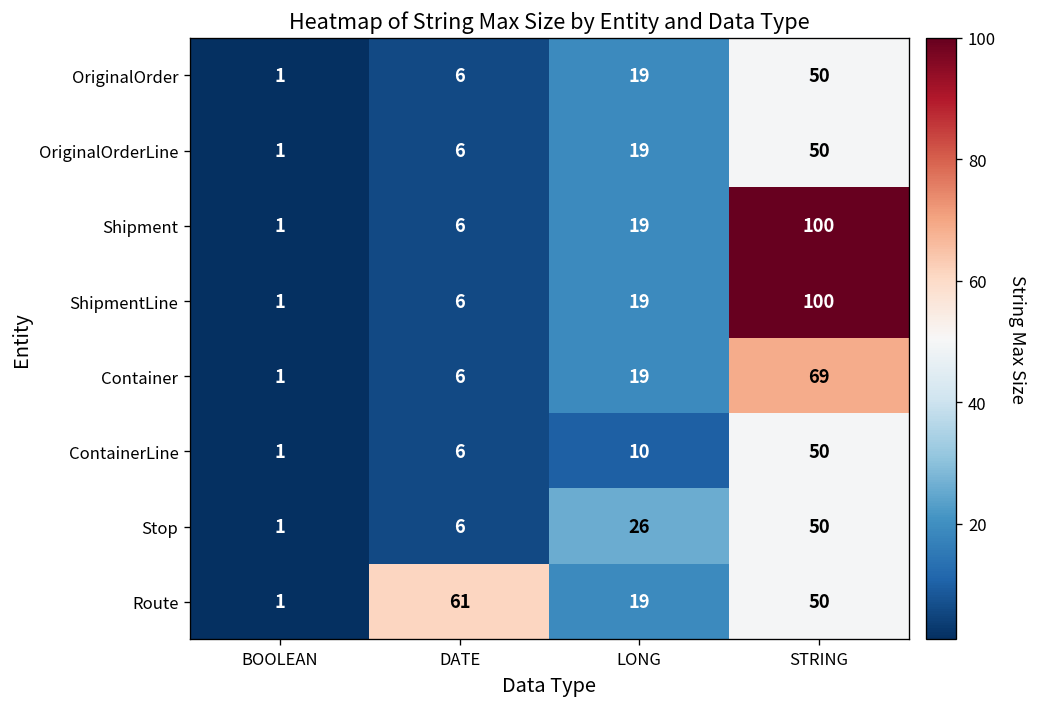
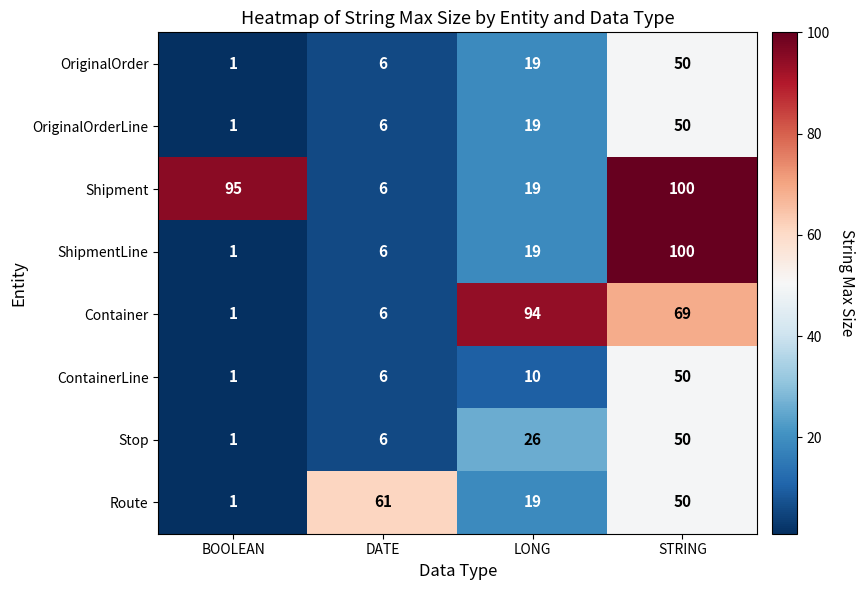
  {
    "OriginalOrder": {
      "BOOLEAN": 1,
      "DATE": 6,
      "LONG": 19,
      "STRING": 50
    },
    "OriginalOrderLine": {
      "BOOLEAN": 1,
      "DATE": 6,
      "LONG": 19,
      "STRING": 50
    },
    "Shipment": {
-     "BOOLEAN": 1,
+     "BOOLEAN": 95,
      "DATE": 6,
      "LONG": 19,
      "STRING": 100
    },
    "ShipmentLine": {
      "BOOLEAN": 1,
      "DATE": 6,
      "LONG": 19,
      "STRING": 100
    },
    "Container": {
      "BOOLEAN": 1,
      "DATE": 6,
-     "LONG": 19,
+     "LONG": 94,
      "STRING": 69
    },
    "ContainerLine": {
      "BOOLEAN": 1,
      "DATE": 6,
      "LONG": 10,
      "STRING": 50
    },
    "Stop": {
      "BOOLEAN": 1,
      "DATE": 6,
      "LONG": 26,
      "STRING": 50
    },
    "Route": {
      "BOOLEAN": 1,
      "DATE": 61,
      "LONG": 19,
      "STRING": 50
    }
  }
